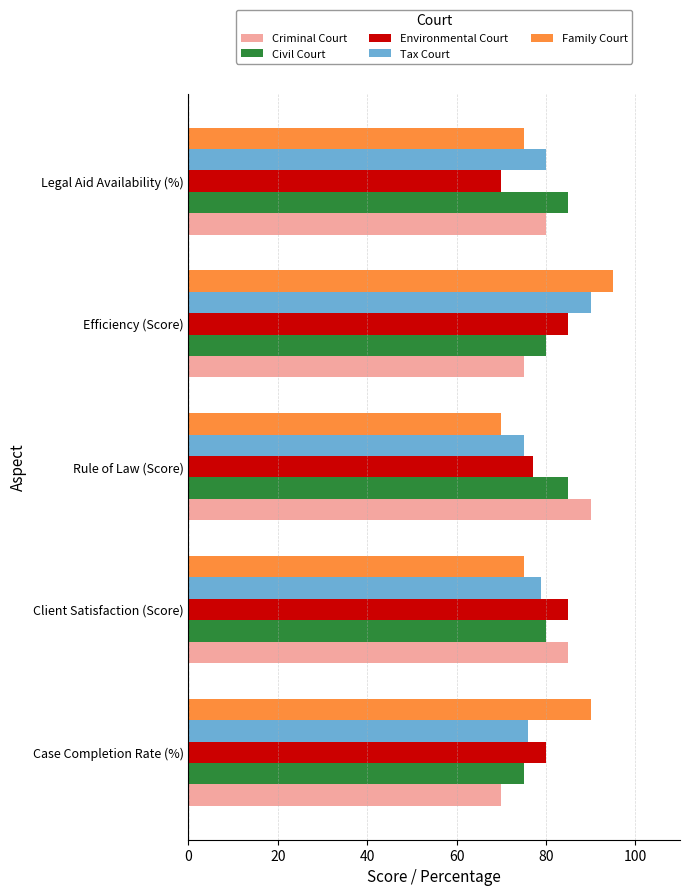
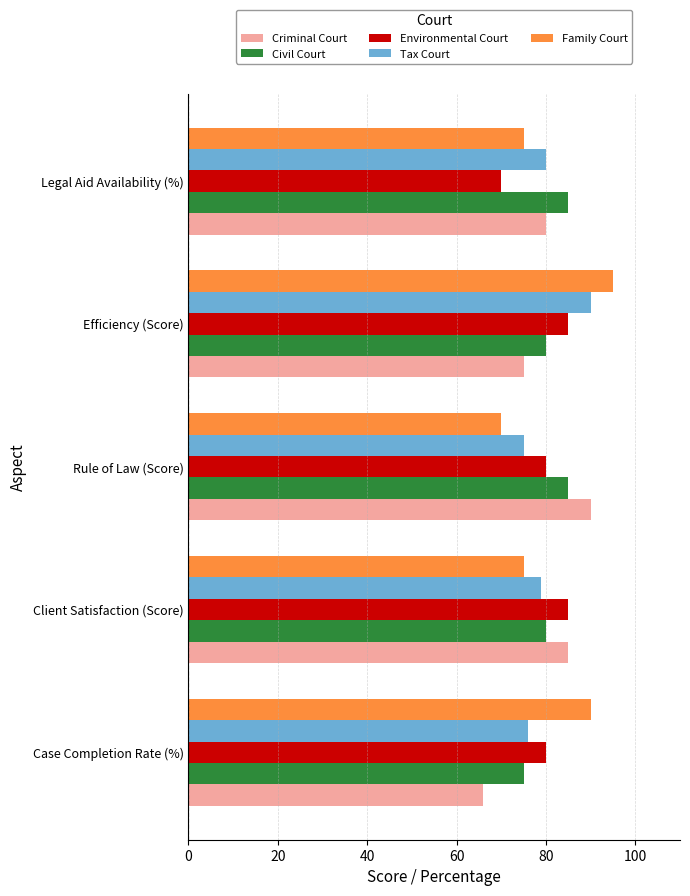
  {
    "Criminal Court": {
      "Legal Aid Availability (%)": 80,
      "Efficiency (Score)": 75,
      "Rule of Law (Score)": 90,
      "Client Satisfaction (Score)": 85,
-     "Case Completion Rate (%)": 70
+     "Case Completion Rate (%)": 66
    },
    "Civil Court": {
      "Legal Aid Availability (%)": 85,
      "Efficiency (Score)": 80,
      "Rule of Law (Score)": 85,
      "Client Satisfaction (Score)": 80,
      "Case Completion Rate (%)": 75
    },
    "Environmental Court": {
      "Legal Aid Availability (%)": 70,
      "Efficiency (Score)": 85,
-     "Rule of Law (Score)": 77,
+     "Rule of Law (Score)": 80,
      "Client Satisfaction (Score)": 85,
      "Case Completion Rate (%)": 80
    },
    "Tax Court": {
      "Legal Aid Availability (%)": 80,
      "Efficiency (Score)": 90,
      "Rule of Law (Score)": 75,
      "Client Satisfaction (Score)": 79,
      "Case Completion Rate (%)": 76
    },
    "Family Court": {
      "Legal Aid Availability (%)": 75,
      "Efficiency (Score)": 95,
      "Rule of Law (Score)": 70,
      "Client Satisfaction (Score)": 75,
      "Case Completion Rate (%)": 90
    }
  }
